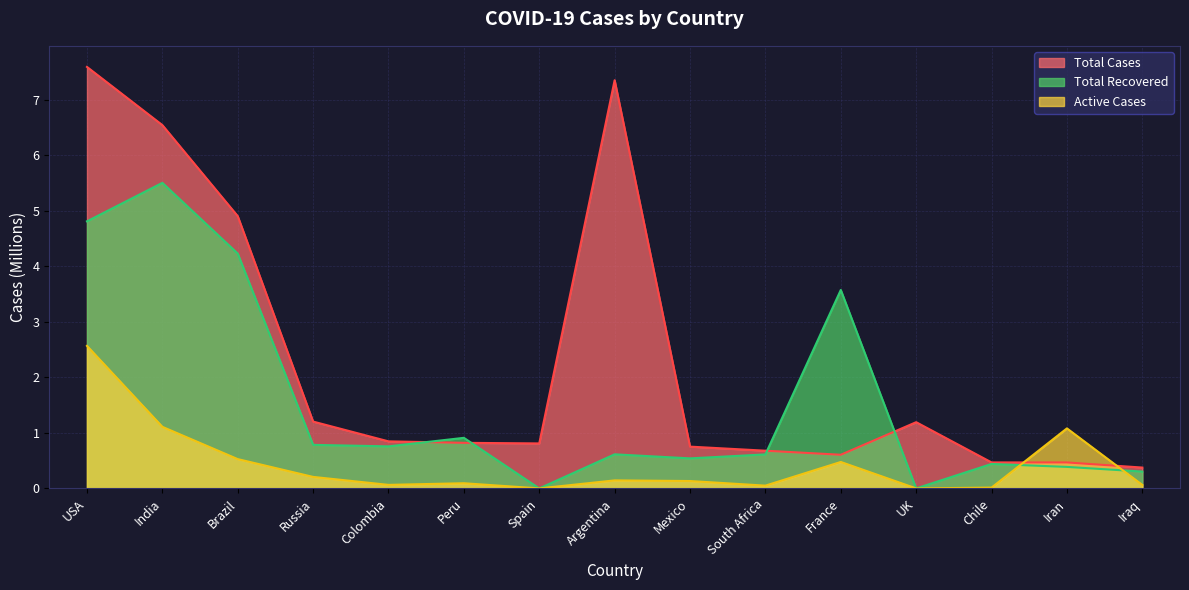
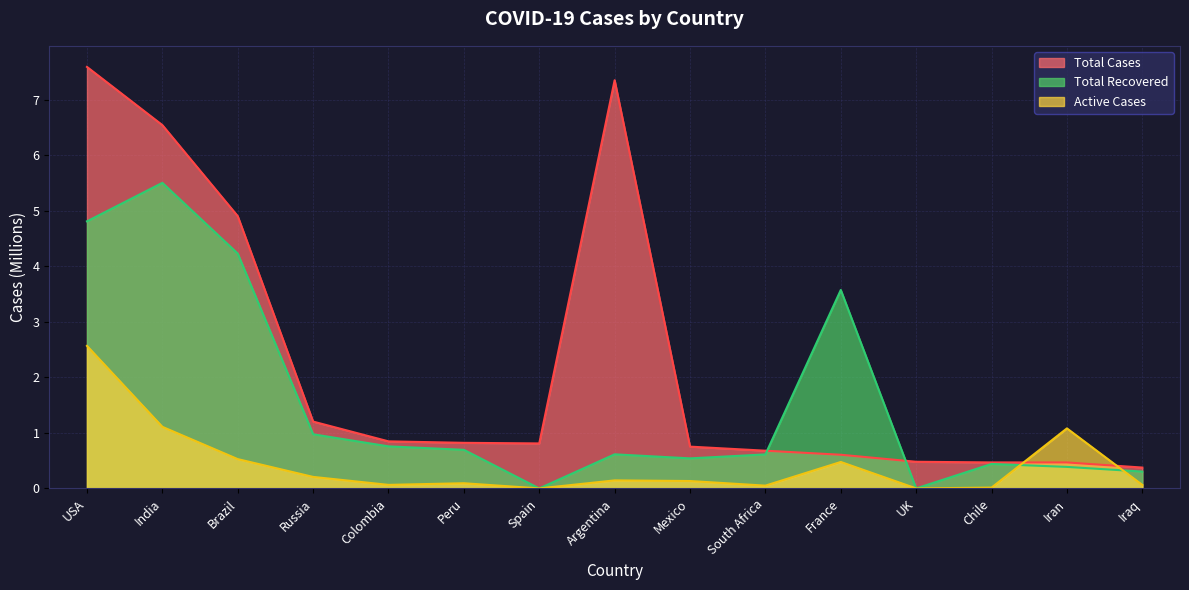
  {
    "Total Cases": {
      "USA": 7.6,
      "India": 6.5,
      "Brazil": 4.9,
      "Russia": 1.2,
      "Colombia": 0.8,
      "Peru": 0.8,
      "Spain": 0.8,
      "Argentina": 7.4,
      "Mexico": 0.8,
      "South Africa": 0.7,
      "France": 0.6,
-     "UK": 1.2,
+     "UK": 0.5,
      "Iran": 0.5,
      "Iraq": 0.4
    },
    "Total Recovered": {
      "USA": 4.8,
      "India": 5.5,
      "Brazil": 4.2,
-     "Russia": 0.8,
+     "Russia": 1.0,
      "Colombia": 0.8,
-     "Peru": 0.9,
+     "Peru": 0.7,
      "Argentina": 0.6,
      "Mexico": 0.5,
      "South Africa": 0.6,
      "France": 3.6,
      "Iran": 0.4,
      "Iraq": 0.3
    },
    "Active Cases": {
      "USA": 2.6,
      "India": 1.1,
      "Brazil": 0.5,
      "Russia": 0.2,
      "Colombia": 0.1,
      "Peru": 0.1,
      "Argentina": 0.1,
      "Mexico": 0.1,
      "South Africa": 0.1,
      "France": 0.5,
      "Chile": 0.0,
      "Iran": 1.1,
      "Iraq": 0.1
    }
  }
